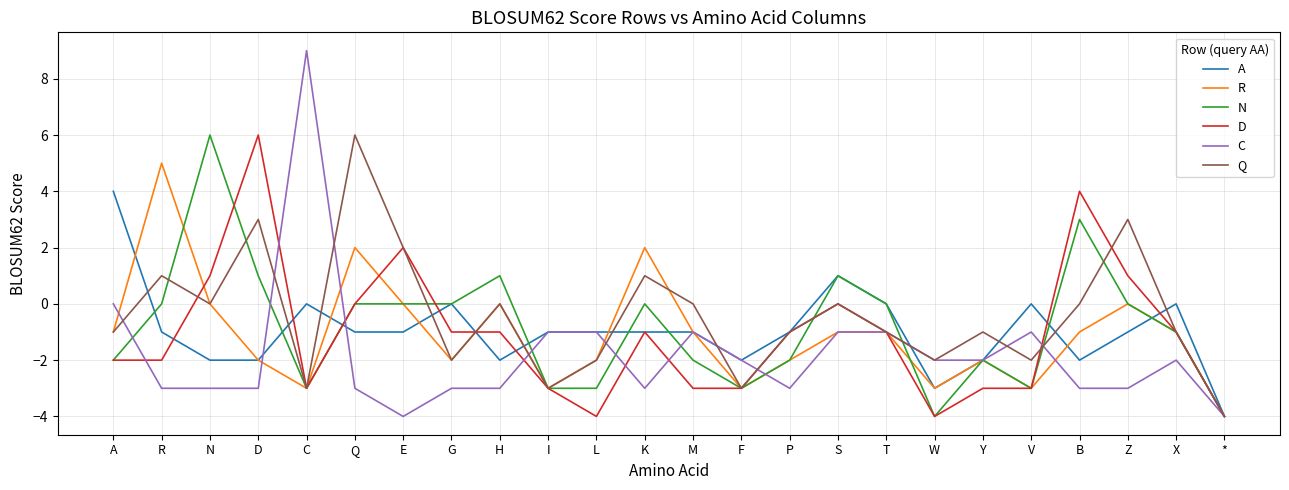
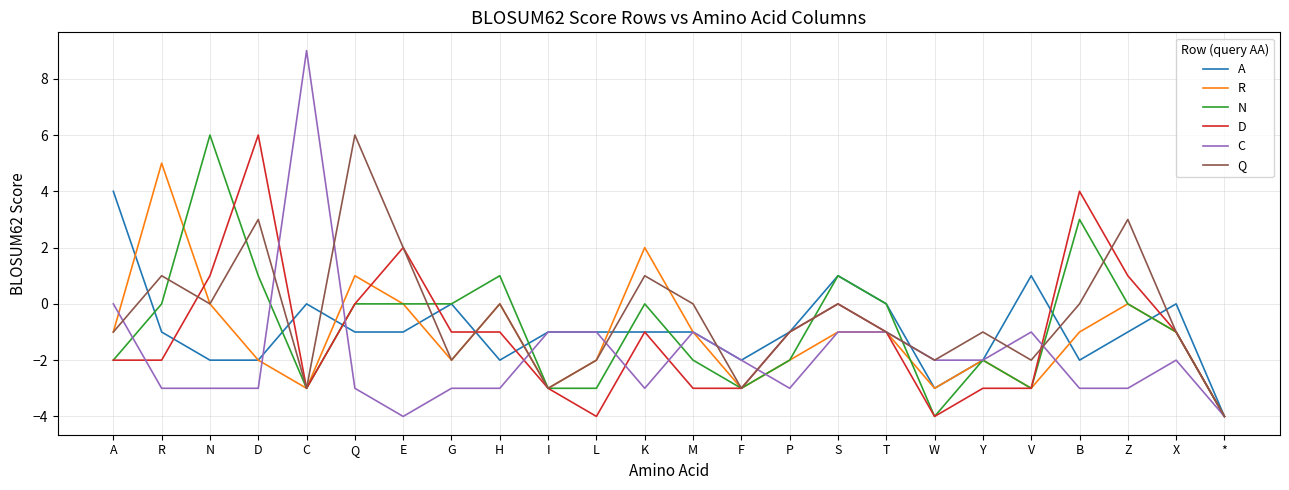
  {
    "A": {
      "A": 4,
      "R": -1,
      "N": -2,
      "C": 0,
      "Q": -1,
      "E": -1,
      "H": -2,
-     "V": 0,
+     "V": 1,
      "B": -2,
      "Z": -1,
      "X": 0
    },
    "R": {
      "R": 5,
-     "Q": 2,
+     "Q": 1,
      "K": 2,
      "B": -1
    },
    "N": {
      "R": 0,
      "N": 6,
      "D": 1,
      "H": 1,
      "L": -3,
      "K": 0,
      "M": -2,
      "B": 3
    },
    "D": {
      "R": -2,
      "N": 1,
      "D": 6,
      "G": -1,
      "H": -1,
      "L": -4,
      "M": -3,
      "Y": -3,
      "B": 4,
      "Z": 1
    },
    "C": {
      "A": 0,
      "R": -3,
      "N": -3,
      "D": -3,
      "C": 9,
      "Q": -3,
      "E": -4,
      "G": -3,
      "H": -3,
      "K": -3,
      "P": -3,
      "V": -1,
      "B": -3,
      "Z": -3,
      "X": -2
    },
    "Q": {
      "R": 1,
      "D": 3,
      "Q": 6,
      "K": 1,
      "M": 0,
      "Y": -1,
      "V": -2,
      "B": 0,
      "Z": 3
    }
  }
